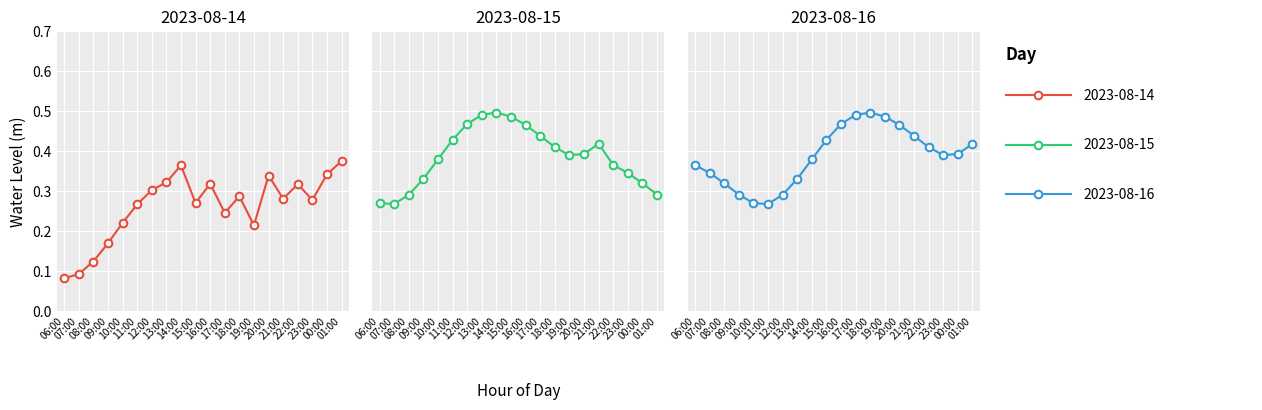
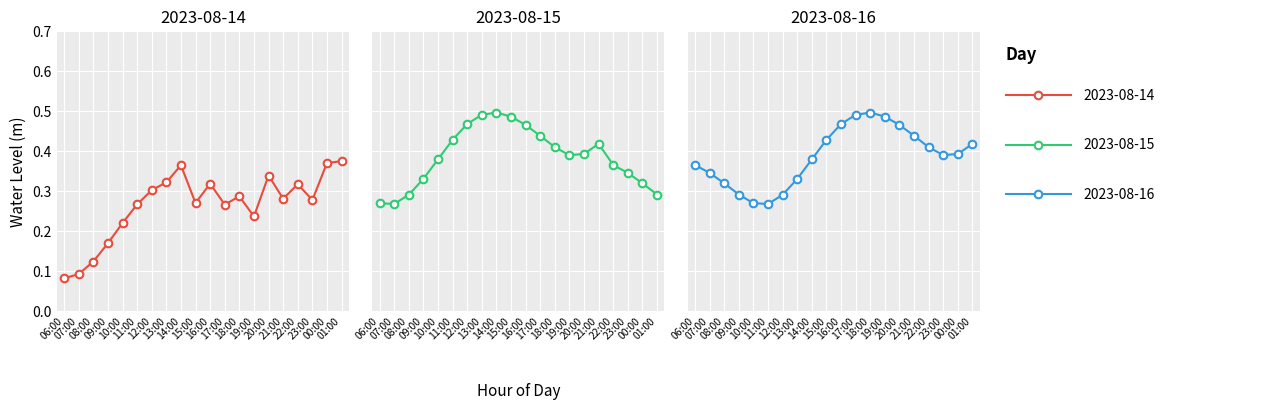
  {
    "2023-08-14": {
      "06:00": 0.08,
      "07:00": 0.09,
      "08:00": 0.12,
      "09:00": 0.17,
      "10:00": 0.22,
      "11:00": 0.27,
      "12:00": 0.30,
      "13:00": 0.32,
      "14:00": 0.36,
      "15:00": 0.27,
      "16:00": 0.32,
-     "17:00": 0.25,
+     "17:00": 0.27,
      "18:00": 0.29,
-     "19:00": 0.21,
+     "19:00": 0.24,
      "20:00": 0.34,
      "21:00": 0.28,
      "22:00": 0.32,
      "23:00": 0.28,
-     "00:00": 0.34,
+     "00:00": 0.37,
      "01:00": 0.37
    }
  }
